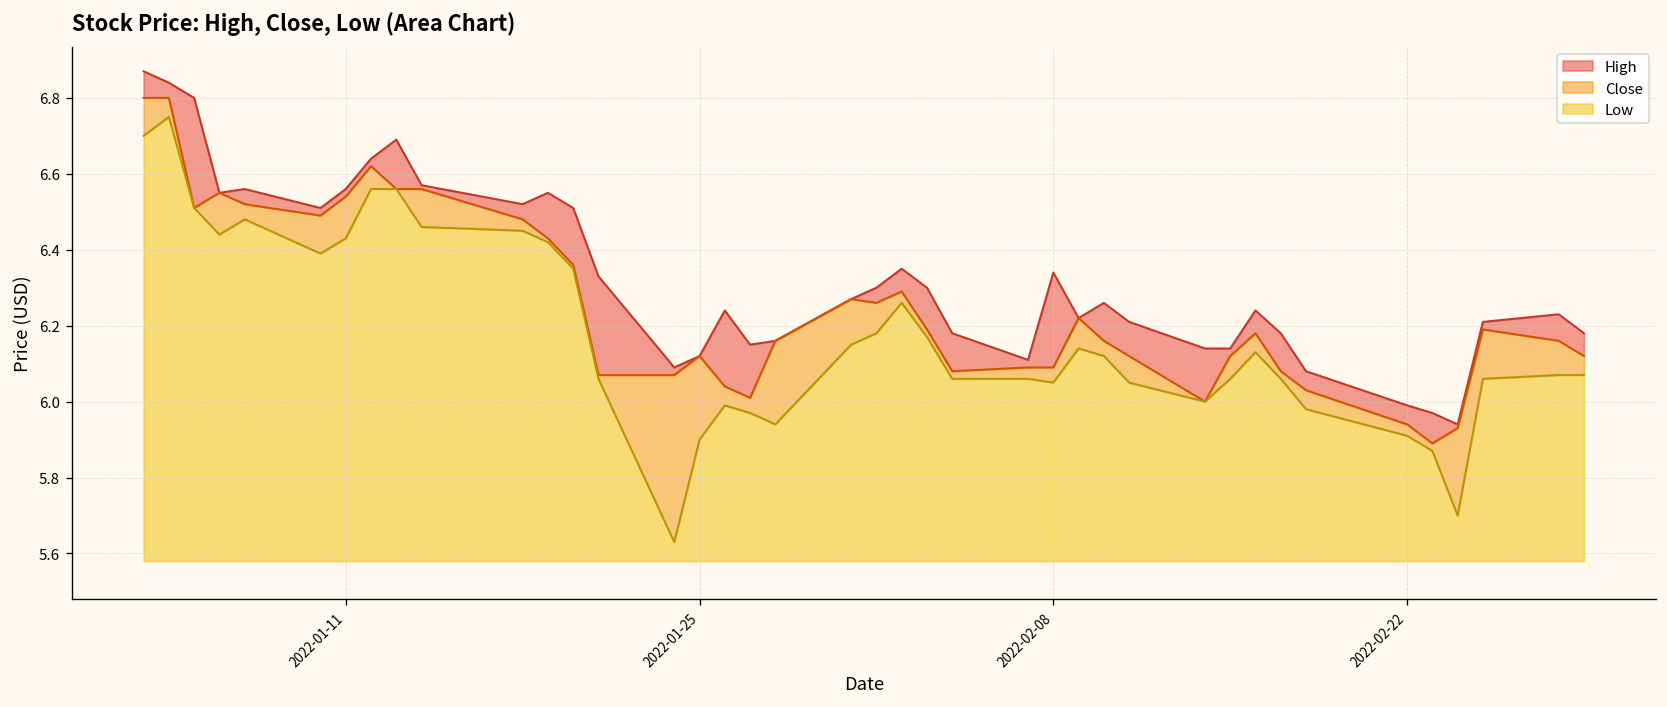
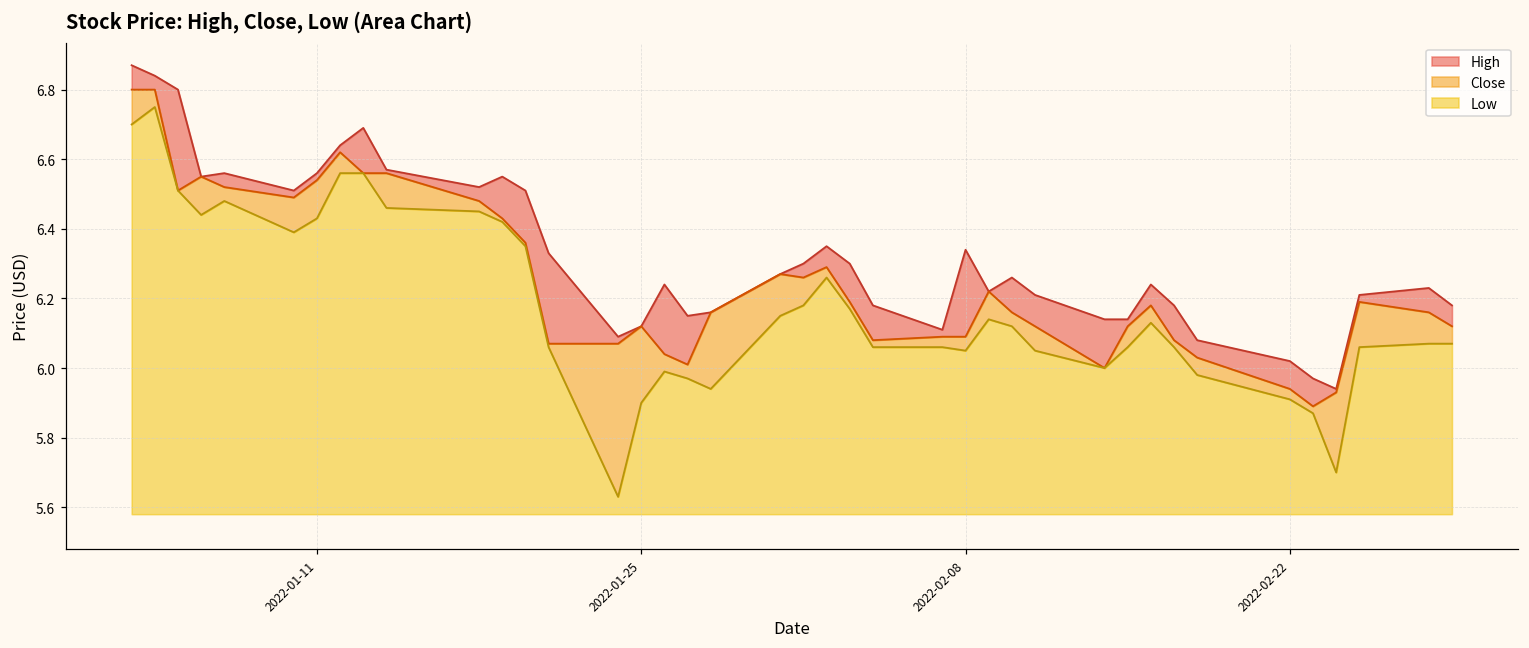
  {
    "High": {
      "2022-01-11": 6.56,
      "2022-02-08": 6.34,
-     "2022-02-22": 5.99
+     "2022-02-22": 6.02
    }
  }
